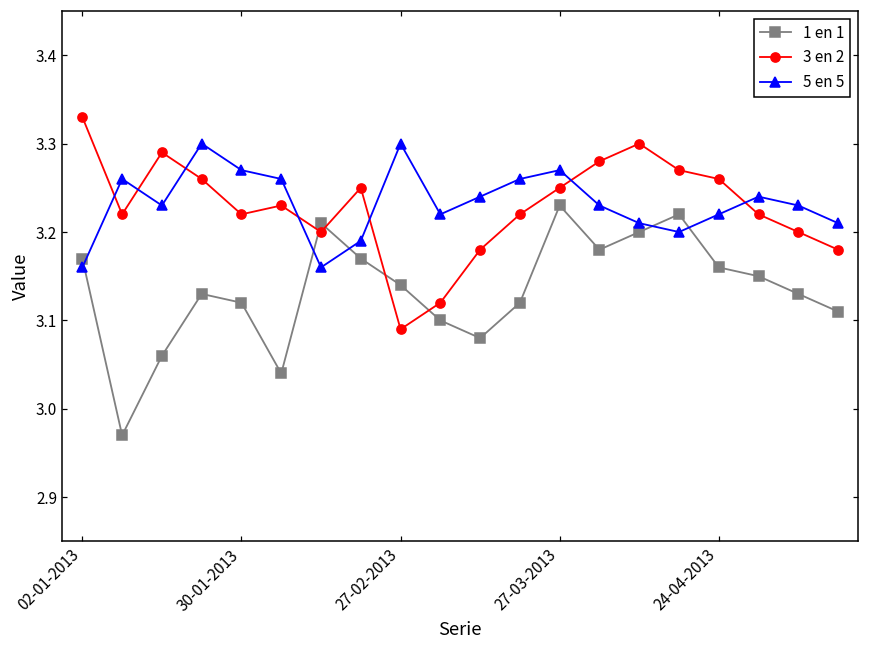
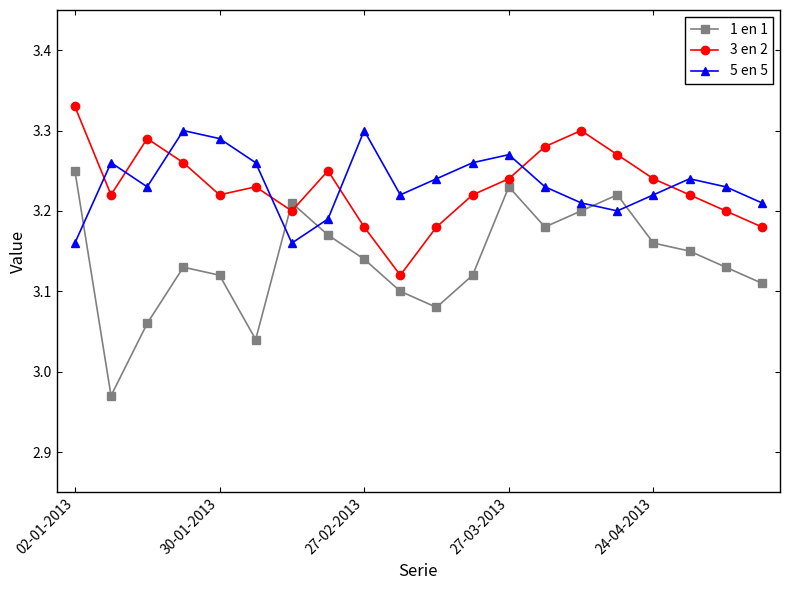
  {
    "1 en 1": {
-     "02-01-2013": 3.17,
+     "02-01-2013": 3.25,
      "30-01-2013": 3.12,
      "27-02-2013": 3.14,
      "27-03-2013": 3.23,
      "24-04-2013": 3.16
    },
    "3 en 2": {
      "02-01-2013": 3.33,
      "30-01-2013": 3.22,
-     "27-02-2013": 3.09,
-     "27-03-2013": 3.25,
-     "24-04-2013": 3.26
+     "27-02-2013": 3.18,
+     "27-03-2013": 3.24,
+     "24-04-2013": 3.24
    },
    "5 en 5": {
      "02-01-2013": 3.16,
-     "30-01-2013": 3.27,
+     "30-01-2013": 3.29,
      "27-02-2013": 3.30,
      "27-03-2013": 3.27,
      "24-04-2013": 3.22
    }
  }
